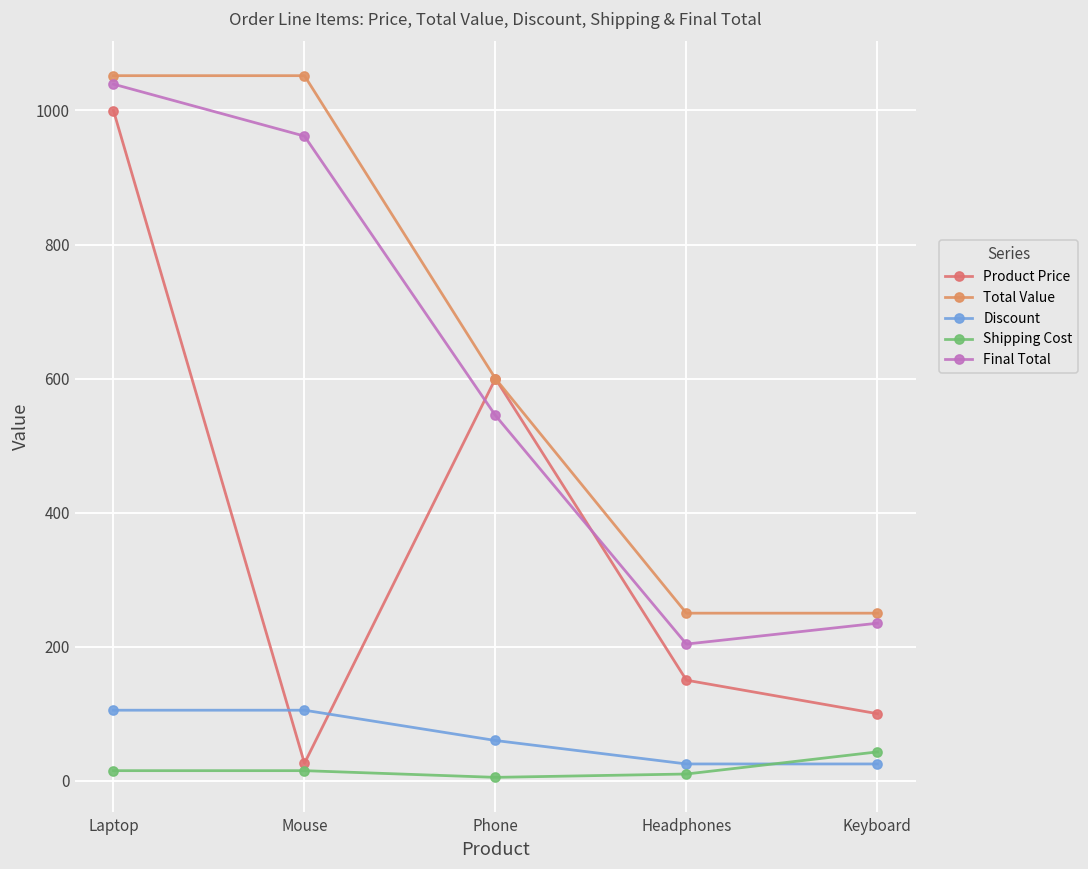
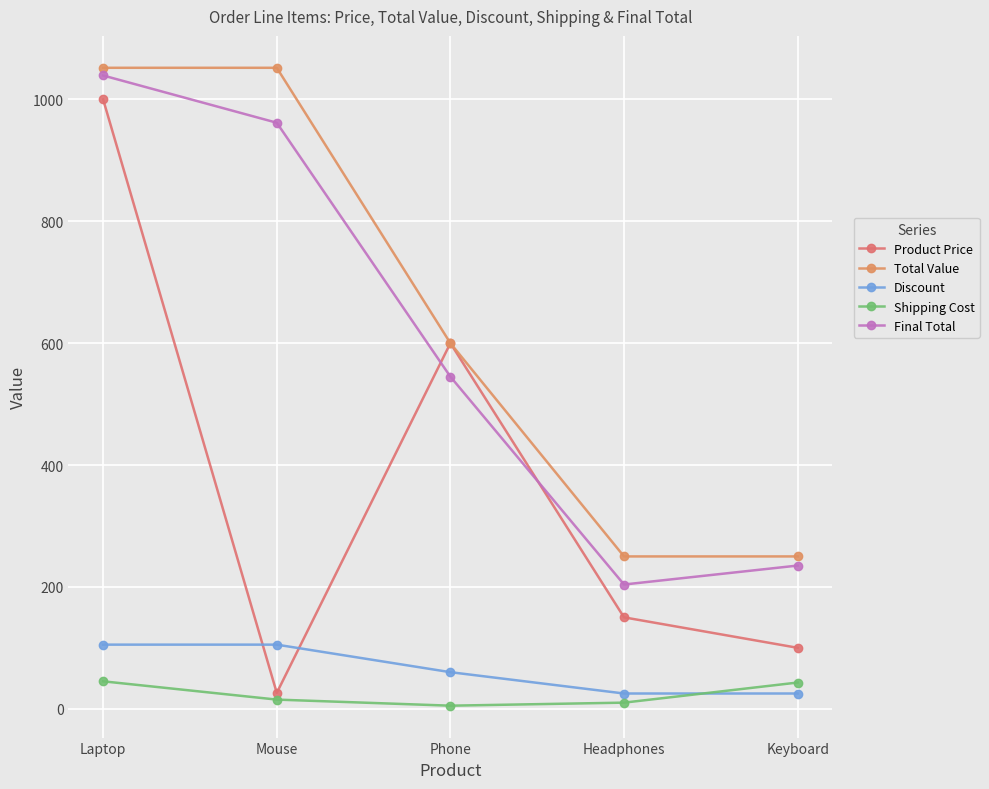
  {
    "Discount": {
      "Laptop": 110,
      "Mouse": 110,
      "Phone": 60,
      "Headphones": 20,
      "Keyboard": 20
    },
    "Shipping Cost": {
-     "Laptop": 20,
+     "Laptop": 50,
      "Mouse": 20,
      "Phone": 10,
      "Headphones": 10,
      "Keyboard": 40
    },
    "Final Total": {
      "Laptop": 1040,
      "Mouse": 960,
      "Phone": 540,
      "Headphones": 200,
      "Keyboard": 230
    }
  }
